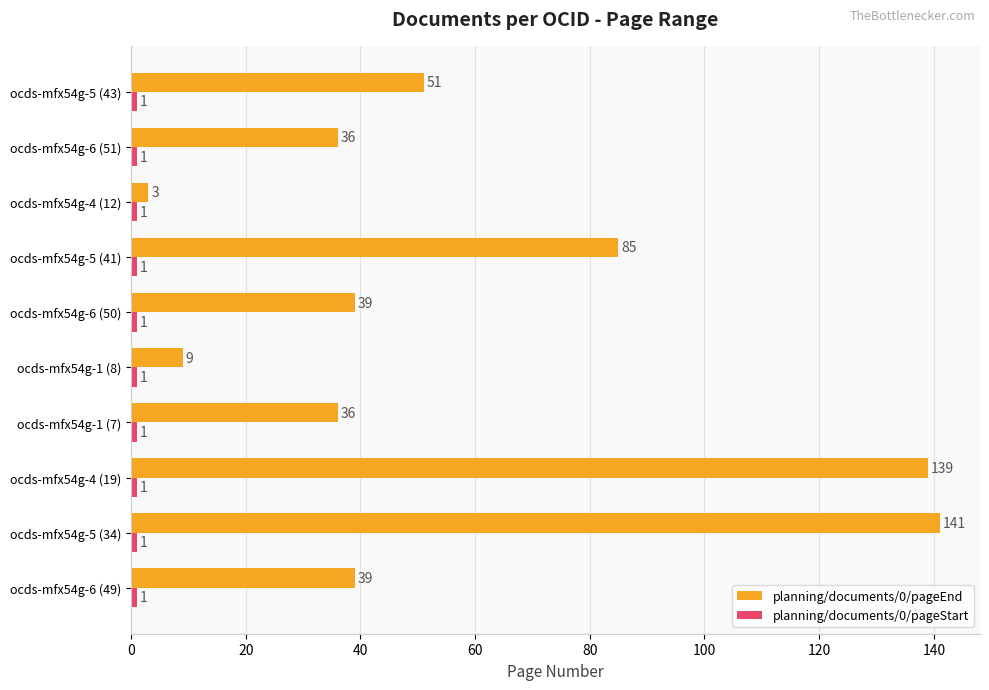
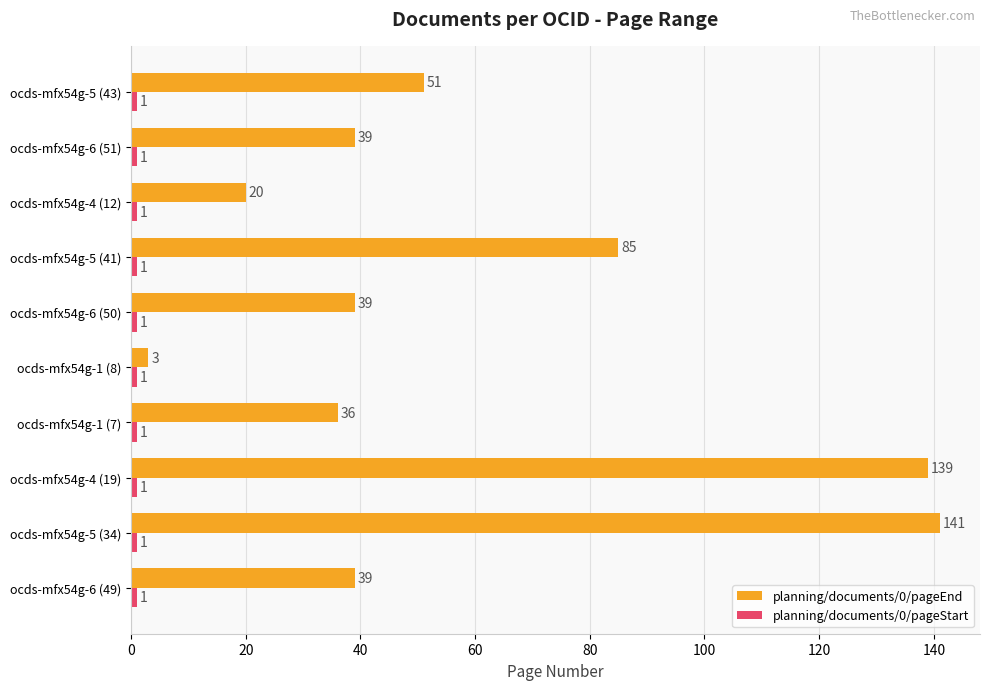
  {
    "planning/documents/0/pageEnd": {
      "ocds-mfx54g-5 (43)": 51,
-     "ocds-mfx54g-6 (51)": 36,
-     "ocds-mfx54g-4 (12)": 3,
+     "ocds-mfx54g-6 (51)": 39,
+     "ocds-mfx54g-4 (12)": 20,
      "ocds-mfx54g-5 (41)": 85,
      "ocds-mfx54g-6 (50)": 39,
-     "ocds-mfx54g-1 (8)": 9,
+     "ocds-mfx54g-1 (8)": 3,
      "ocds-mfx54g-1 (7)": 36,
      "ocds-mfx54g-4 (19)": 139,
      "ocds-mfx54g-5 (34)": 141,
      "ocds-mfx54g-6 (49)": 39
    },
    "planning/documents/0/pageStart": {
      "ocds-mfx54g-5 (43)": 1,
      "ocds-mfx54g-6 (51)": 1,
      "ocds-mfx54g-4 (12)": 1,
      "ocds-mfx54g-5 (41)": 1,
      "ocds-mfx54g-6 (50)": 1,
      "ocds-mfx54g-1 (8)": 1,
      "ocds-mfx54g-1 (7)": 1,
      "ocds-mfx54g-4 (19)": 1,
      "ocds-mfx54g-5 (34)": 1,
      "ocds-mfx54g-6 (49)": 1
    }
  }
